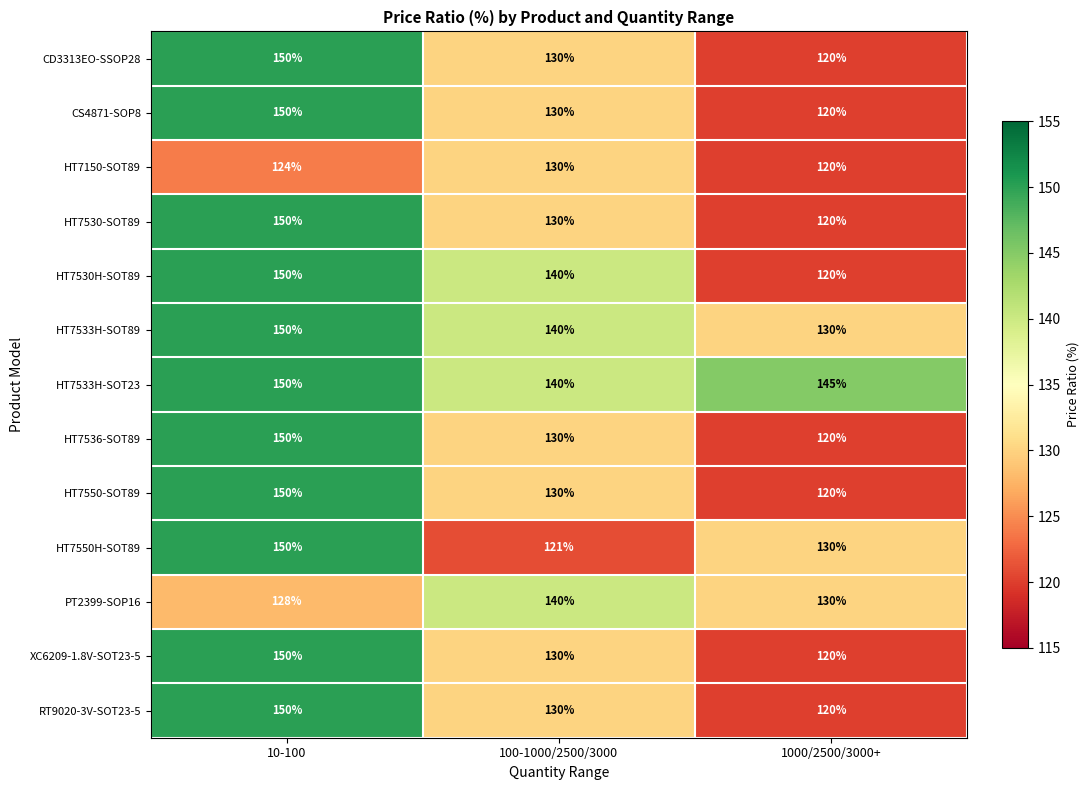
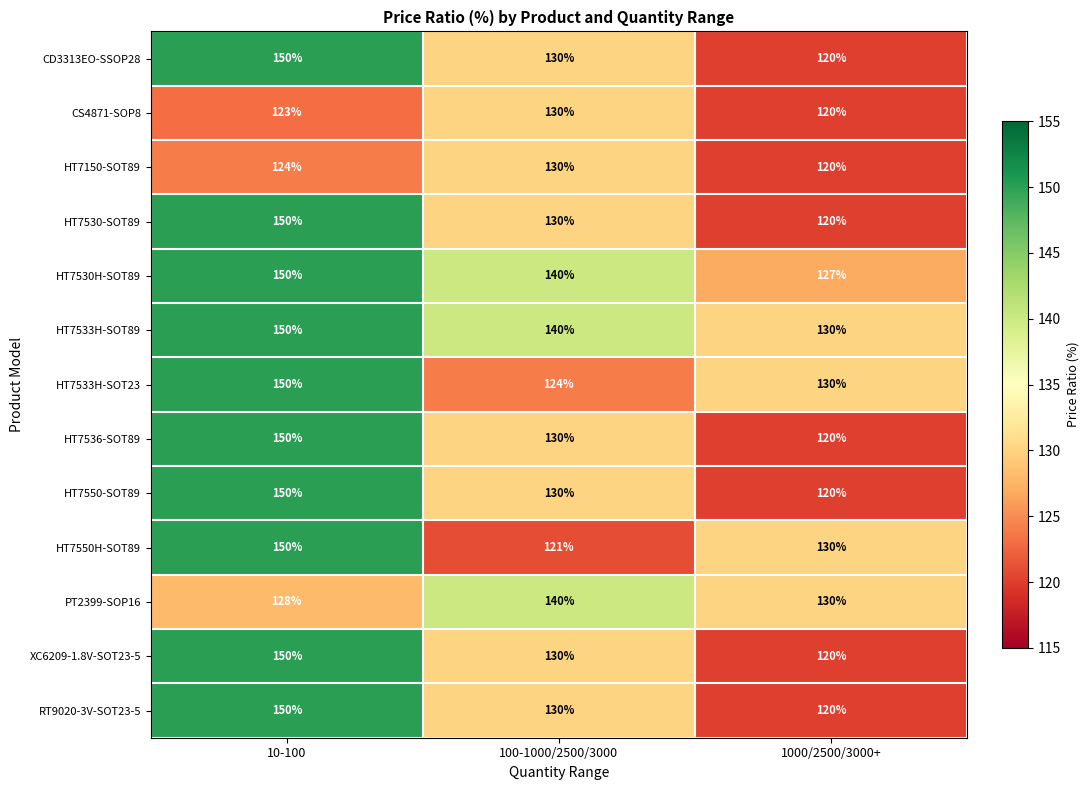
  {
    "CD3313EO-SSOP28": {
      "10-100": "150%",
      "100-1000/2500/3000": "130%",
      "1000/2500/3000+": "120%"
    },
    "CS4871-SOP8": {
-     "10-100": "150%",
+     "10-100": "123%",
      "100-1000/2500/3000": "130%",
      "1000/2500/3000+": "120%"
    },
    "HT7150-SOT89": {
      "10-100": "124%",
      "100-1000/2500/3000": "130%",
      "1000/2500/3000+": "120%"
    },
    "HT7530-SOT89": {
      "10-100": "150%",
      "100-1000/2500/3000": "130%",
      "1000/2500/3000+": "120%"
    },
    "HT7530H-SOT89": {
      "10-100": "150%",
      "100-1000/2500/3000": "140%",
-     "1000/2500/3000+": "120%"
+     "1000/2500/3000+": "127%"
    },
    "HT7533H-SOT89": {
      "10-100": "150%",
      "100-1000/2500/3000": "140%",
      "1000/2500/3000+": "130%"
    },
    "HT7533H-SOT23": {
      "10-100": "150%",
-     "100-1000/2500/3000": "140%",
-     "1000/2500/3000+": "145%"
+     "100-1000/2500/3000": "124%",
+     "1000/2500/3000+": "130%"
    },
    "HT7536-SOT89": {
      "10-100": "150%",
      "100-1000/2500/3000": "130%",
      "1000/2500/3000+": "120%"
    },
    "HT7550-SOT89": {
      "10-100": "150%",
      "100-1000/2500/3000": "130%",
      "1000/2500/3000+": "120%"
    },
    "HT7550H-SOT89": {
      "10-100": "150%",
      "100-1000/2500/3000": "121%",
      "1000/2500/3000+": "130%"
    },
    "PT2399-SOP16": {
      "10-100": "128%",
      "100-1000/2500/3000": "140%",
      "1000/2500/3000+": "130%"
    },
    "XC6209-1.8V-SOT23-5": {
      "10-100": "150%",
      "100-1000/2500/3000": "130%",
      "1000/2500/3000+": "120%"
    },
    "RT9020-3V-SOT23-5": {
      "10-100": "150%",
      "100-1000/2500/3000": "130%",
      "1000/2500/3000+": "120%"
    }
  }
